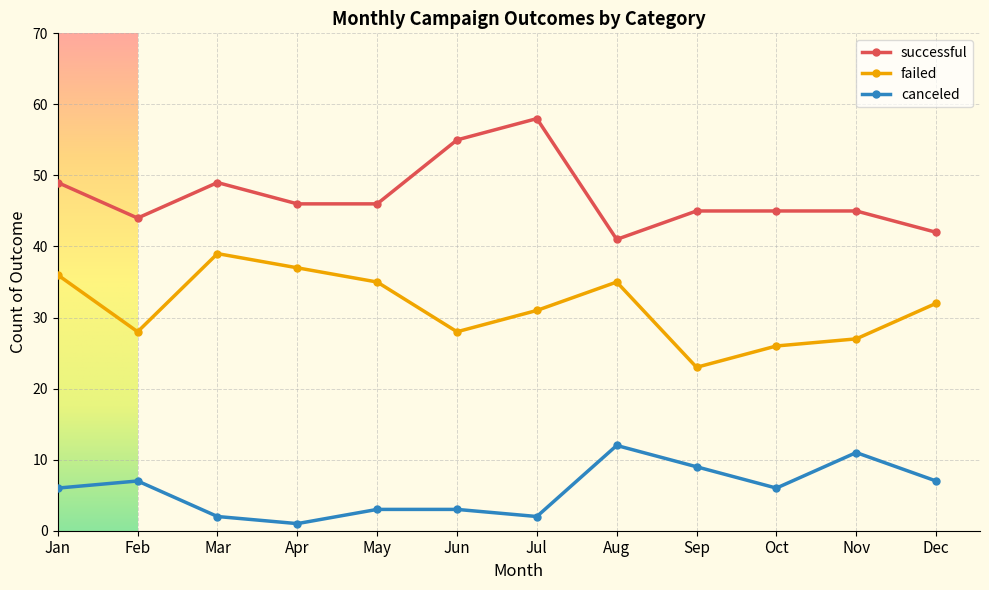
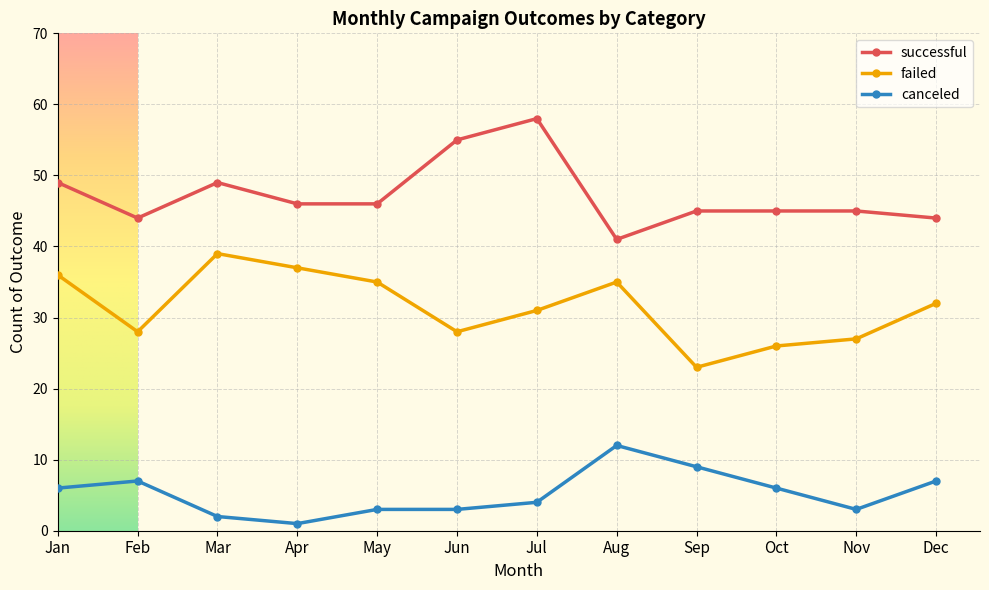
  {
    "successful": {
      "Jan": 49,
      "Feb": 44,
      "Mar": 49,
      "Apr": 46,
      "May": 46,
      "Jun": 55,
      "Jul": 58,
      "Aug": 41,
      "Sep": 45,
      "Oct": 45,
      "Nov": 45,
-     "Dec": 42
+     "Dec": 44
    },
    "failed": {
      "Jan": 36,
      "Feb": 28,
      "Mar": 39,
      "Apr": 37,
      "May": 35,
      "Jun": 28,
      "Jul": 31,
      "Aug": 35,
      "Sep": 23,
      "Oct": 26,
      "Nov": 27,
      "Dec": 32
    },
    "canceled": {
      "Jan": 6,
      "Feb": 7,
      "Mar": 2,
      "Apr": 1,
      "May": 3,
      "Jun": 3,
-     "Jul": 2,
+     "Jul": 4,
      "Aug": 12,
      "Sep": 9,
      "Oct": 6,
-     "Nov": 11,
+     "Nov": 3,
      "Dec": 7
    }
  }
